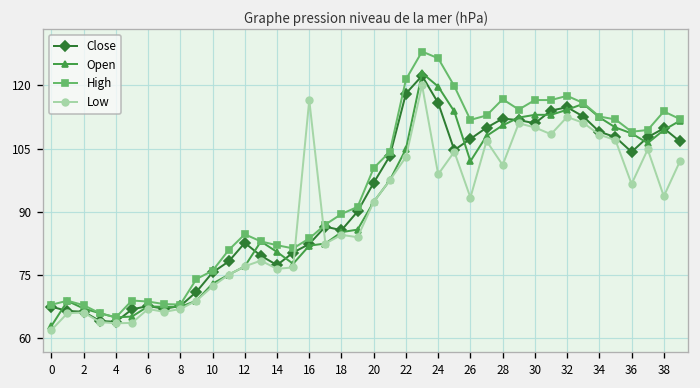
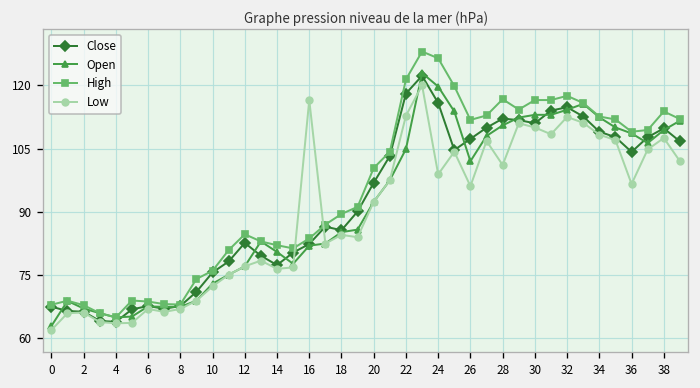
  {
    "Low": {
      "0": 62,
      "14": 77,
      "16": 117,
-     "22": 103,
+     "22": 113,
      "24": 99,
-     "26": 93,
+     "26": 96,
      "28": 101,
      "30": 110,
      "32": 113,
      "36": 97,
-     "38": 94
+     "38": 108
    }
  }
